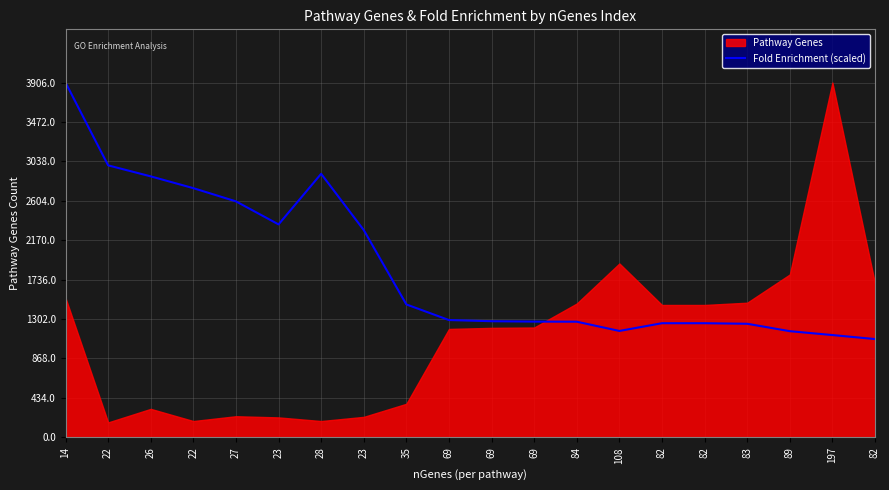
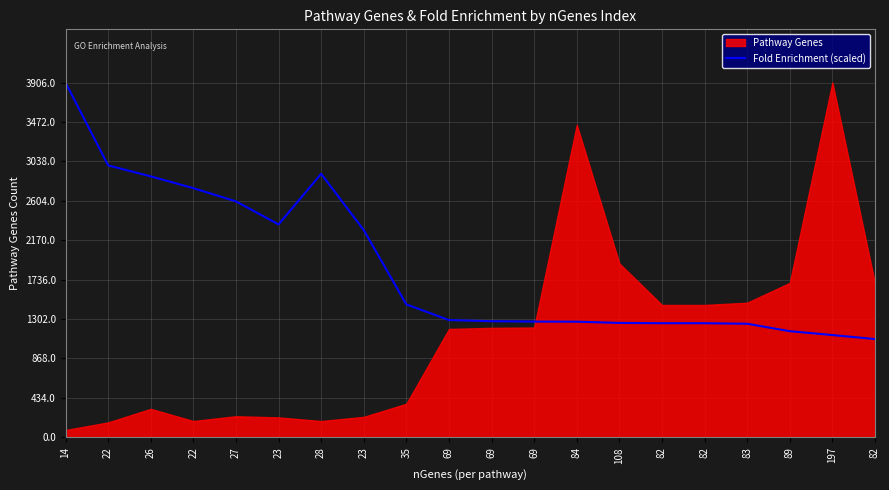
  {
    "Pathway Genes": {
-     "14": 1500,
+     "14": 100,
      "26": 300,
      "27": 200,
      "28": 200,
      "35": 400,
-     "84": 1500,
+     "84": 3400,
      "108": 1900,
      "83": 1500,
-     "89": 1800,
+     "89": 1700,
      "197": 3900
    },
    "Fold Enrichment (scaled)": {
      "14": 3900,
      "26": 2900,
      "27": 2600,
      "28": 2900,
      "35": 1500,
      "84": 1300,
-     "108": 1200,
+     "108": 1300,
      "83": 1300,
      "89": 1200,
      "197": 1100
    }
  }
